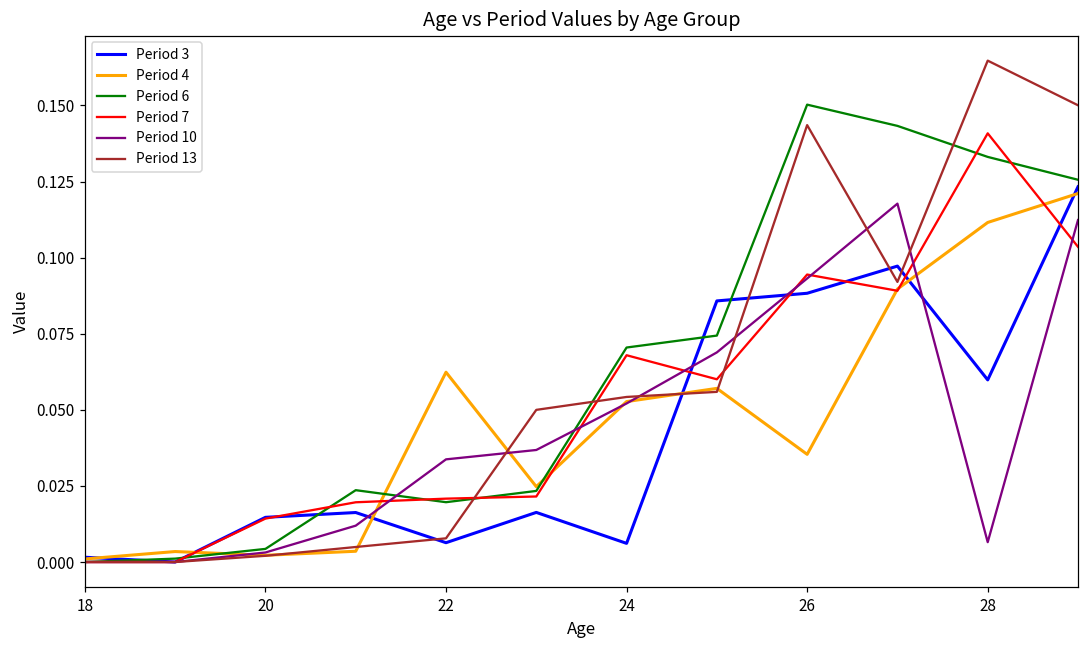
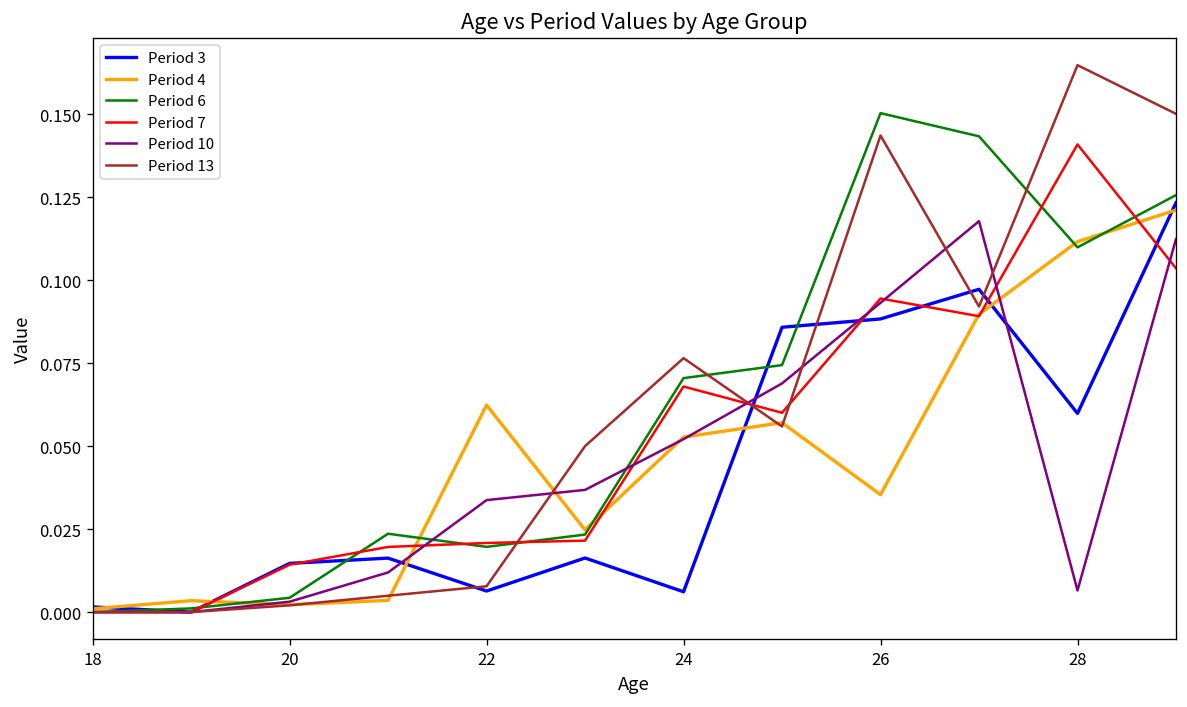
  {
    "Period 3": {
      "22": 0.006,
      "24": 0.006,
      "26": 0.088,
      "28": 0.060
    },
    "Period 4": {
      "22": 0.062,
      "26": 0.035,
      "28": 0.112
    },
    "Period 6": {
      "20": 0.004,
      "22": 0.020,
      "24": 0.070,
      "26": 0.150,
-     "28": 0.133
+     "28": 0.110
    },
    "Period 7": {
      "22": 0.021,
      "24": 0.068,
      "26": 0.094,
      "28": 0.141
    },
    "Period 10": {
      "22": 0.034,
      "26": 0.093,
      "28": 0.007
    },
    "Period 13": {
      "22": 0.008,
-     "24": 0.054,
+     "24": 0.076,
      "26": 0.144,
      "28": 0.165
    }
  }
